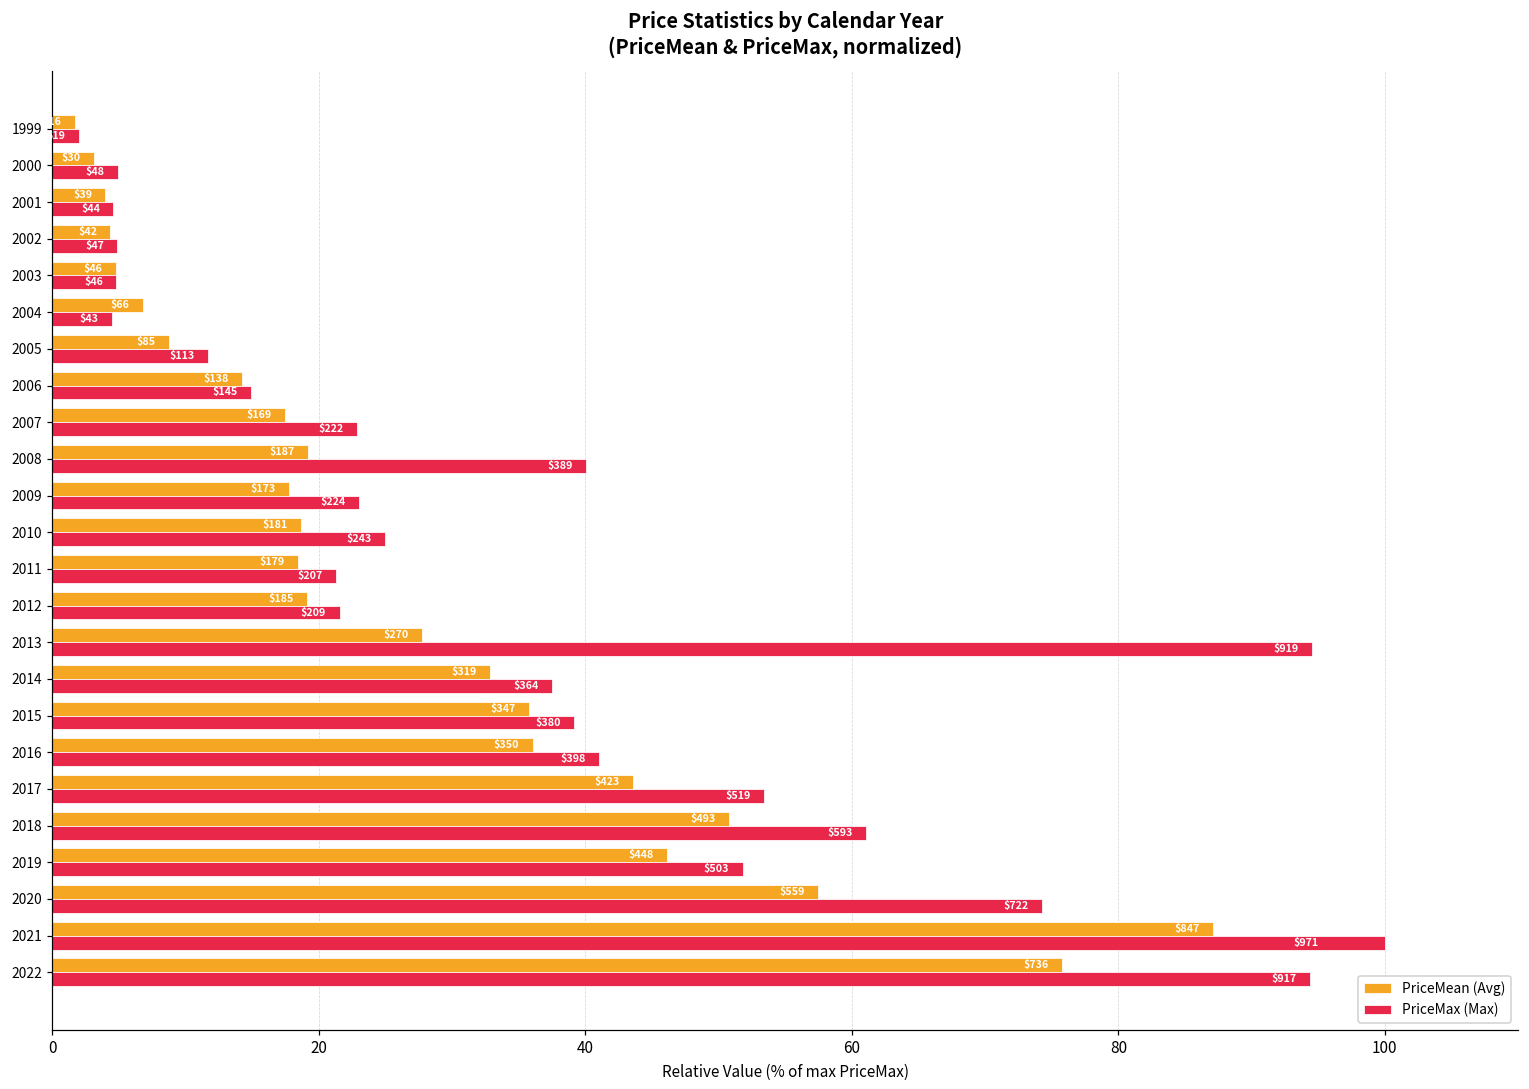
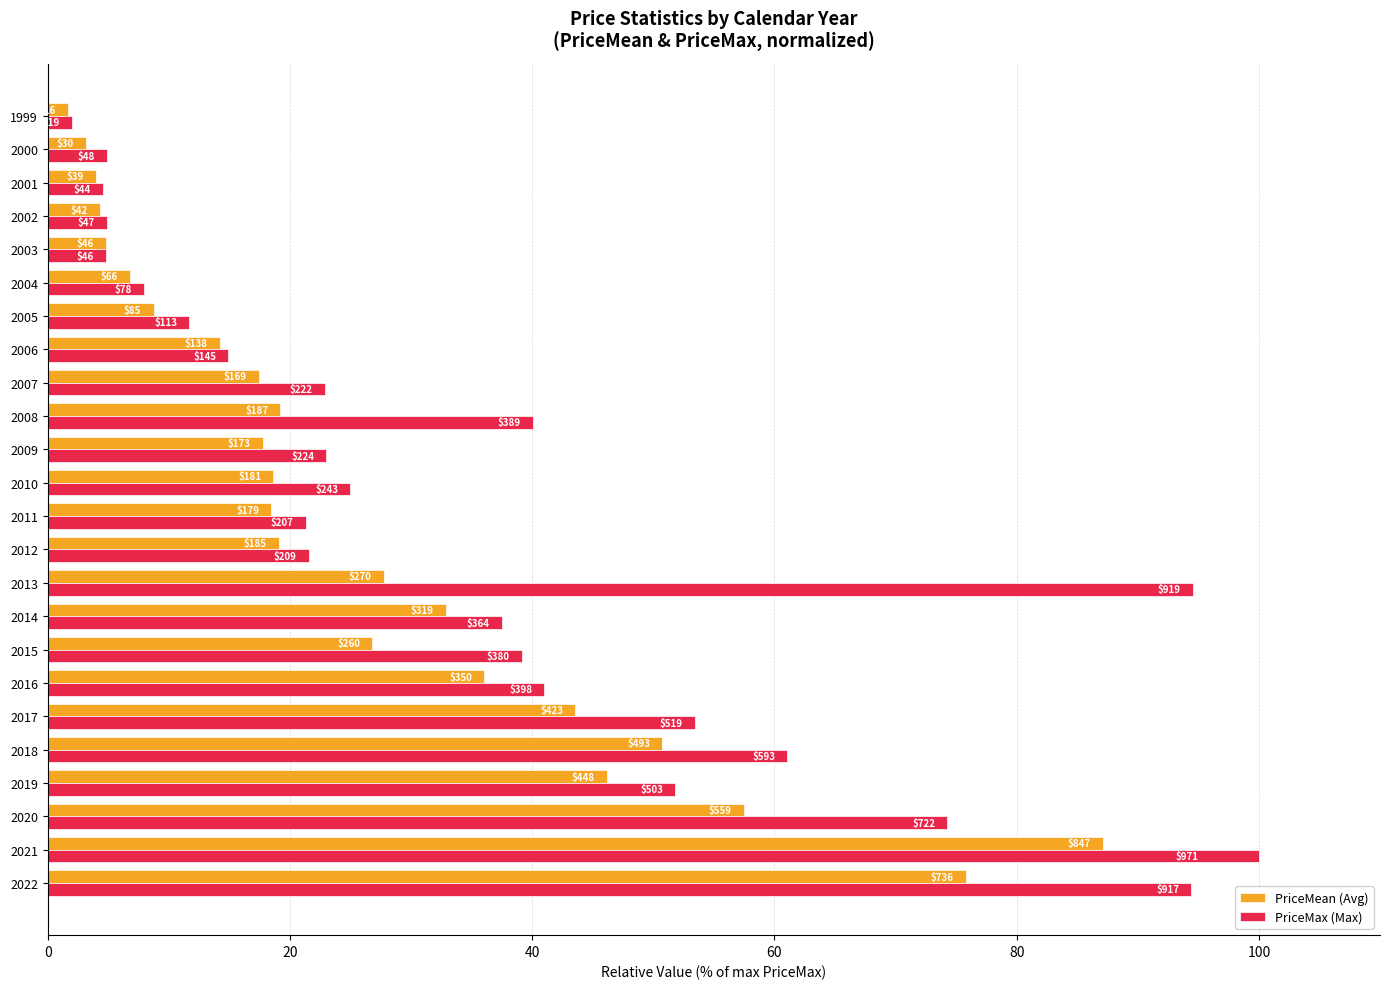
  {
    "PriceMean (Avg)": {
-     "2015": "$347"
+     "2015": "$260"
    },
    "PriceMax (Max)": {
-     "2004": "$43"
+     "2004": "$78"
    }
  }
